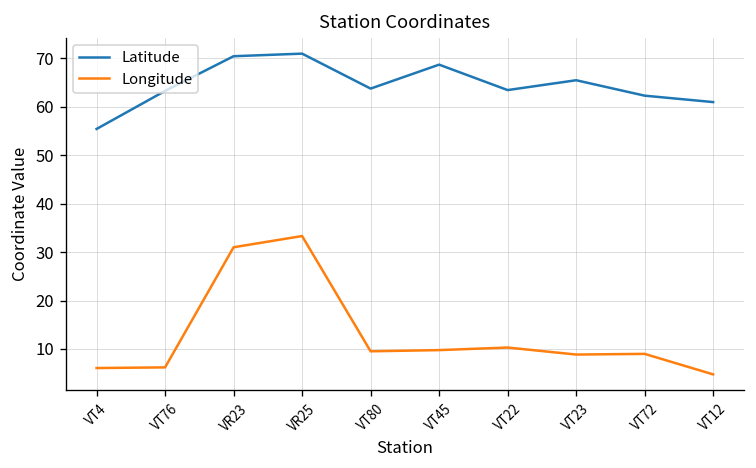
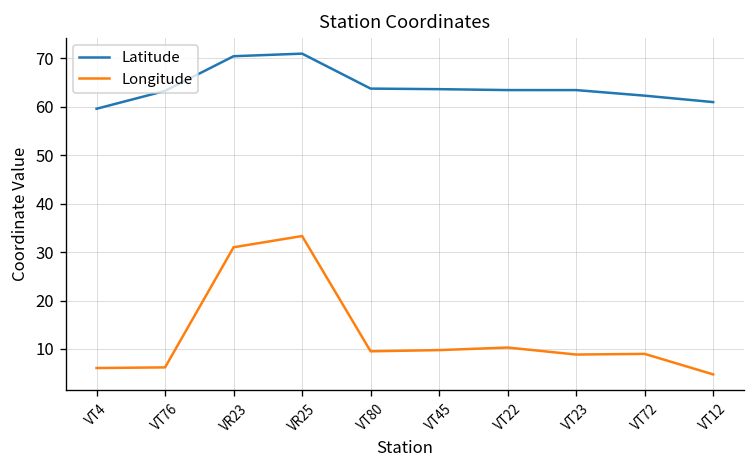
  {
    "Latitude": {
-     "VT4": 55,
+     "VT4": 60,
      "VR23": 70,
      "VR25": 71,
      "VT80": 64,
-     "VT45": 69,
+     "VT45": 64,
      "VT22": 63,
-     "VT23": 65,
+     "VT23": 63,
      "VT72": 62,
      "VT12": 61
    },
    "Longitude": {
      "VT4": 6,
      "VT76": 6,
      "VR23": 31,
      "VR25": 33,
      "VT80": 10,
      "VT45": 10,
      "VT22": 10,
      "VT23": 9,
      "VT72": 9,
      "VT12": 5
    }
  }
